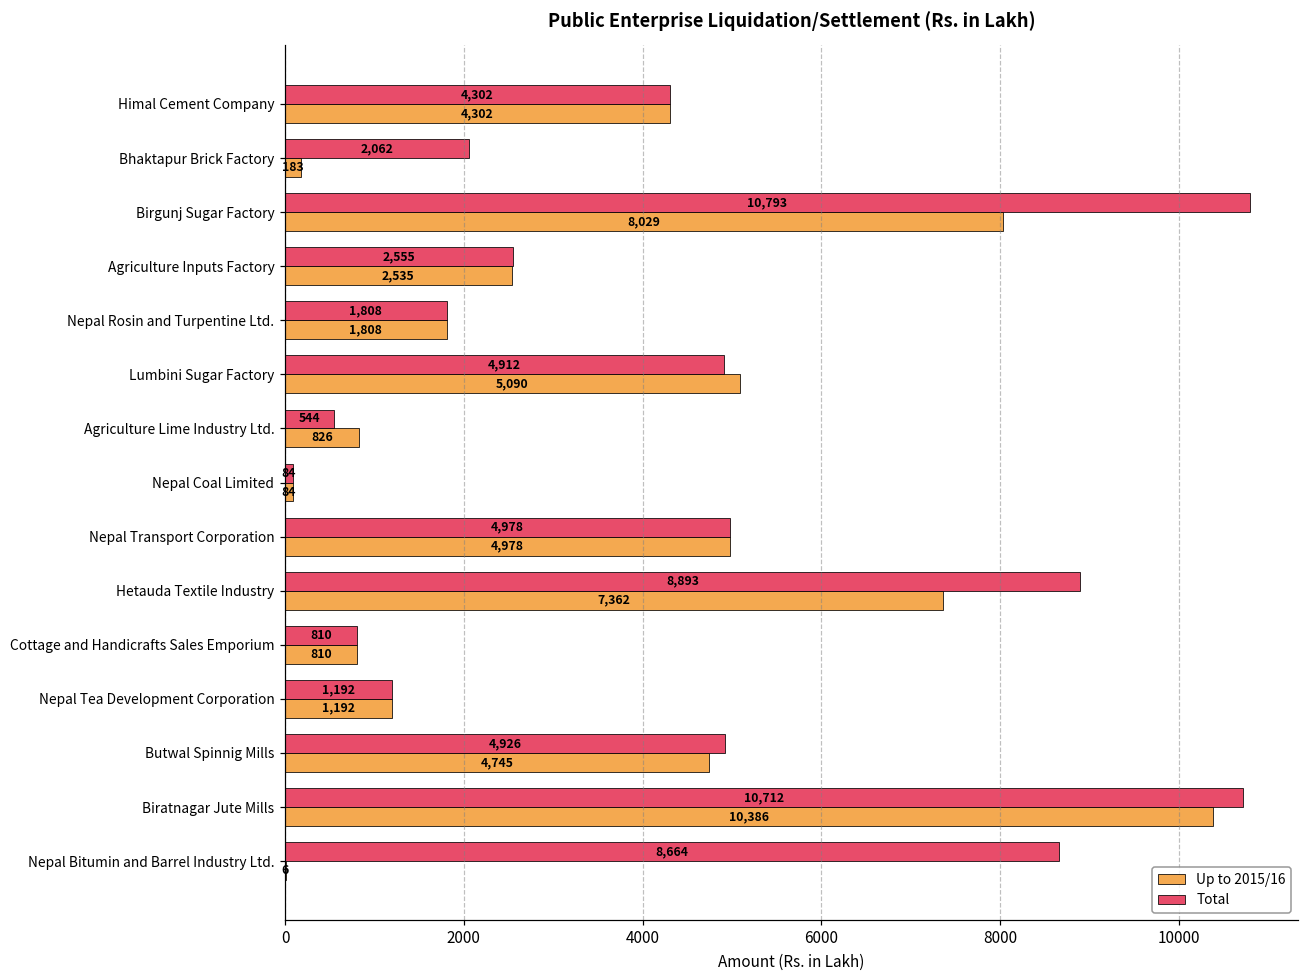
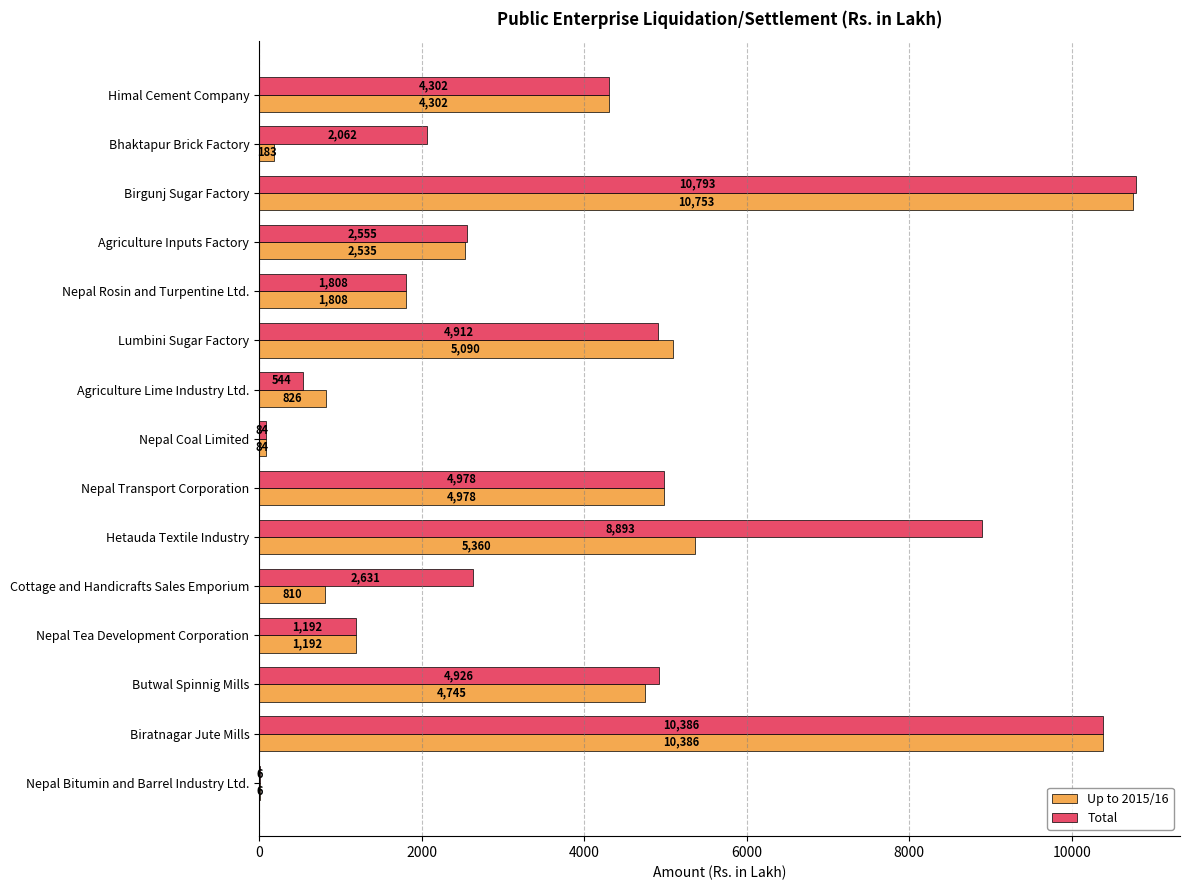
  {
    "Up to 2015/16": {
      "Himal Cement Company": "4,302",
      "Bhaktapur Brick Factory": "183",
-     "Birgunj Sugar Factory": "8,029",
+     "Birgunj Sugar Factory": "10,753",
      "Agriculture Inputs Factory": "2,535",
      "Nepal Rosin and Turpentine Ltd.": "1,808",
      "Lumbini Sugar Factory": "5,090",
      "Agriculture Lime Industry Ltd.": "826",
      "Nepal Coal Limited": "84",
      "Nepal Transport Corporation": "4,978",
-     "Hetauda Textile Industry": "7,362",
+     "Hetauda Textile Industry": "5,360",
      "Cottage and Handicrafts Sales Emporium": "810",
      "Nepal Tea Development Corporation": "1,192",
      "Butwal Spinnig Mills": "4,745",
      "Biratnagar Jute Mills": "10,386",
      "Nepal Bitumin and Barrel Industry Ltd.": "6"
    },
    "Total": {
      "Himal Cement Company": "4,302",
      "Bhaktapur Brick Factory": "2,062",
      "Birgunj Sugar Factory": "10,793",
      "Agriculture Inputs Factory": "2,555",
      "Nepal Rosin and Turpentine Ltd.": "1,808",
      "Lumbini Sugar Factory": "4,912",
      "Agriculture Lime Industry Ltd.": "544",
      "Nepal Coal Limited": "84",
      "Nepal Transport Corporation": "4,978",
      "Hetauda Textile Industry": "8,893",
-     "Cottage and Handicrafts Sales Emporium": "810",
+     "Cottage and Handicrafts Sales Emporium": "2,631",
      "Nepal Tea Development Corporation": "1,192",
      "Butwal Spinnig Mills": "4,926",
-     "Biratnagar Jute Mills": "10,712",
-     "Nepal Bitumin and Barrel Industry Ltd.": "8,664"
+     "Biratnagar Jute Mills": "10,386",
+     "Nepal Bitumin and Barrel Industry Ltd.": "6"
    }
  }
